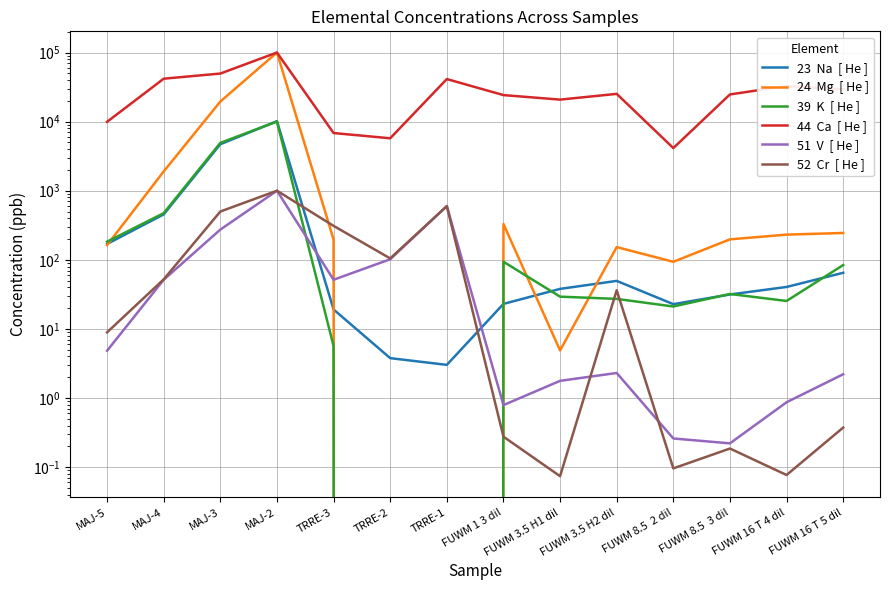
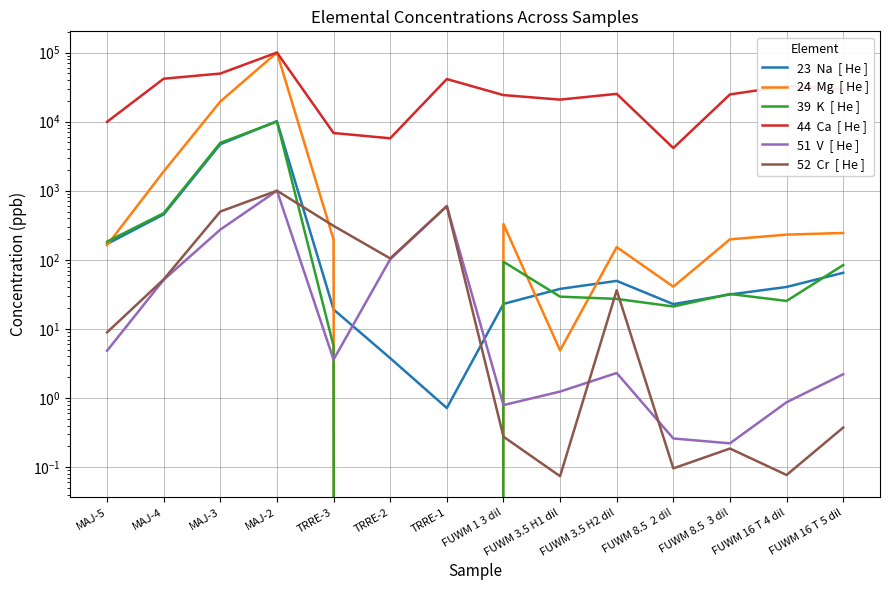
  {
    "23 Na [ He ]": {
      "TRRE-3": 19,
      "TRRE-2": 4,
-     "TRRE-1": 3,
+     "TRRE-1": 0.7,
      "FUWM 1 3 dil": 23,
      "FUWM 3.5 H1 dil": 40,
      "FUWM 3.5 H2 dil": 50,
      "FUWM 16 T 4 dil": 40,
      "FUWM 16 T 5 dil": 60
    },
    "24 Mg [ He ]": {
      "MAJ-4": 1900,
      "MAJ-3": 20000,
      "TRRE-3": 200,
      "FUWM 1 3 dil": 300,
      "FUWM 3.5 H1 dil": 5,
      "FUWM 3.5 H2 dil": 150,
-     "FUWM 8.5 2 dil": 90,
+     "FUWM 8.5 2 dil": 40,
      "FUWM 8.5 3 dil": 200,
      "FUWM 16 T 4 dil": 230,
      "FUWM 16 T 5 dil": 240
    },
    "39 K [ He ]": {
      "TRRE-3": 6,
      "FUWM 1 3 dil": 90,
      "FUWM 3.5 H1 dil": 29,
      "FUWM 3.5 H2 dil": 27,
      "FUWM 16 T 4 dil": 25,
      "FUWM 16 T 5 dil": 80
    },
    "44 Ca [ He ]": {
      "MAJ-5": 10000,
      "MAJ-4": 40000,
      "MAJ-3": 50000,
      "TRRE-3": 7000,
      "TRRE-2": 6000,
      "TRRE-1": 40000,
      "FUWM 1 3 dil": 24000,
      "FUWM 3.5 H1 dil": 21000,
      "FUWM 3.5 H2 dil": 25000,
      "FUWM 8.5 2 dil": 4000,
      "FUWM 8.5 3 dil": 25000
    },
    "51 V [ He ]": {
      "MAJ-5": 5,
      "MAJ-3": 270,
-     "TRRE-3": 50,
+     "TRRE-3": 4,
      "FUWM 1 3 dil": 0.8,
-     "FUWM 3.5 H1 dil": 1.8,
+     "FUWM 3.5 H1 dil": 1.2,
      "FUWM 3.5 H2 dil": 2.3,
      "FUWM 8.5 2 dil": 0.26,
      "FUWM 8.5 3 dil": 0.22,
      "FUWM 16 T 4 dil": 0.9,
      "FUWM 16 T 5 dil": 2.2
    },
    "52 Cr [ He ]": {
      "MAJ-5": 9,
      "MAJ-3": 500,
      "TRRE-3": 300,
      "FUWM 1 3 dil": 0.28,
      "FUWM 3.5 H1 dil": 0.07,
      "FUWM 3.5 H2 dil": 40,
      "FUWM 8.5 2 dil": 0.1,
      "FUWM 8.5 3 dil": 0.2,
      "FUWM 16 T 4 dil": 0.08,
      "FUWM 16 T 5 dil": 0.4
    }
  }
